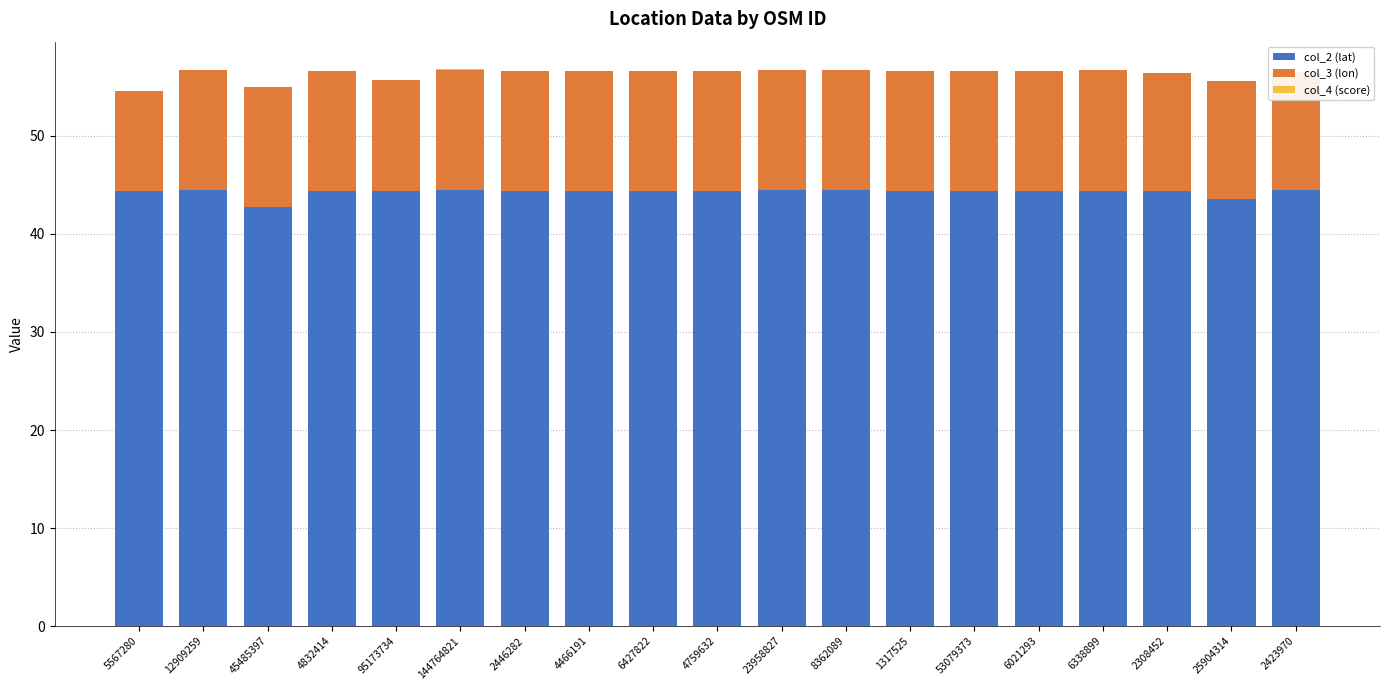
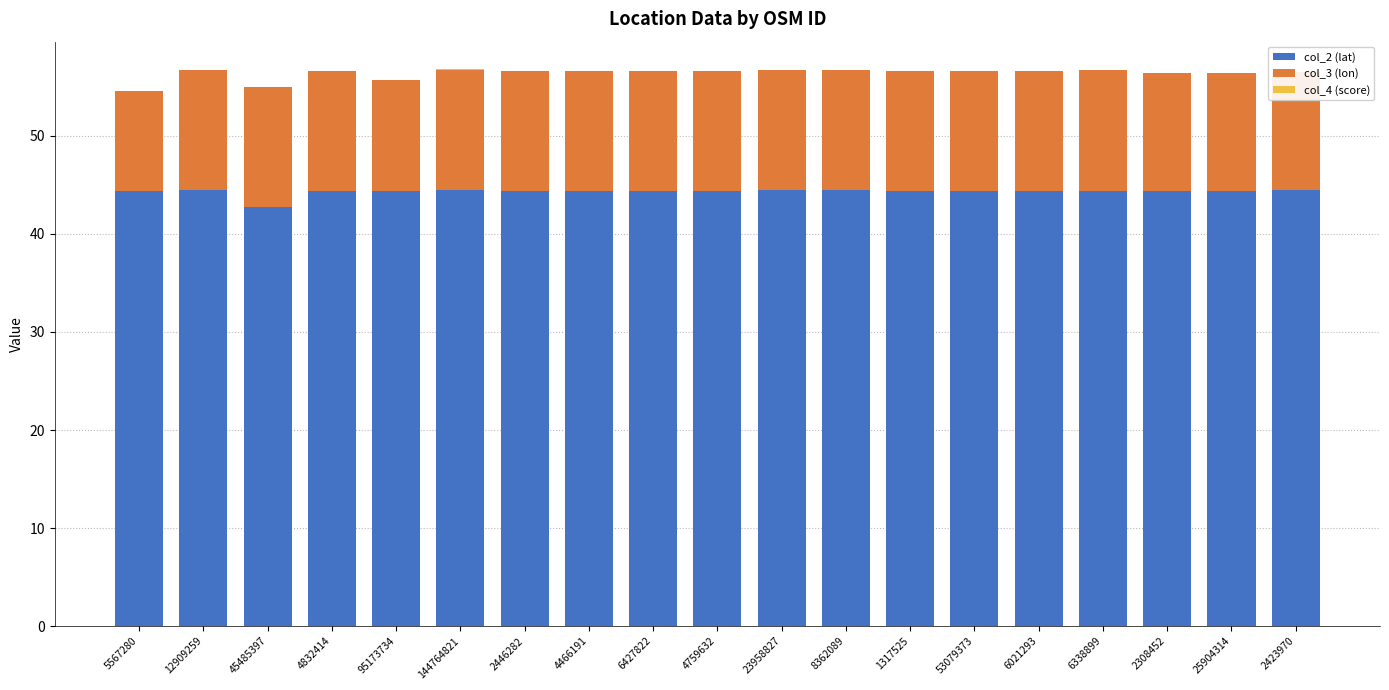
  {
    "col_2 (lat)": {
      "5567280": 44,
      "12909259": 44,
      "45485397": 43,
      "4832414": 44,
      "95173734": 44,
      "144764821": 44,
      "2446282": 44,
      "4466191": 44,
      "6427822": 44,
      "4759632": 44,
      "23958827": 44,
      "8362089": 44,
      "1317525": 44,
      "53079373": 44,
      "6021293": 44,
      "6338899": 44,
      "2308452": 44,
-     "25904314": 43.6,
+     "25904314": 44.4,
      "2423970": 44
    },
    "col_4 (score)": {
      "5567280": 10,
      "12909259": 12,
      "45485397": 12,
      "4832414": 12,
      "95173734": 11,
      "144764821": 12,
      "2446282": 12,
      "4466191": 12,
      "6427822": 12,
      "4759632": 12,
      "23958827": 12,
      "8362089": 12,
      "1317525": 12,
      "53079373": 12,
      "6021293": 12,
      "6338899": 12,
      "2308452": 12,
      "25904314": 12
    }
  }
